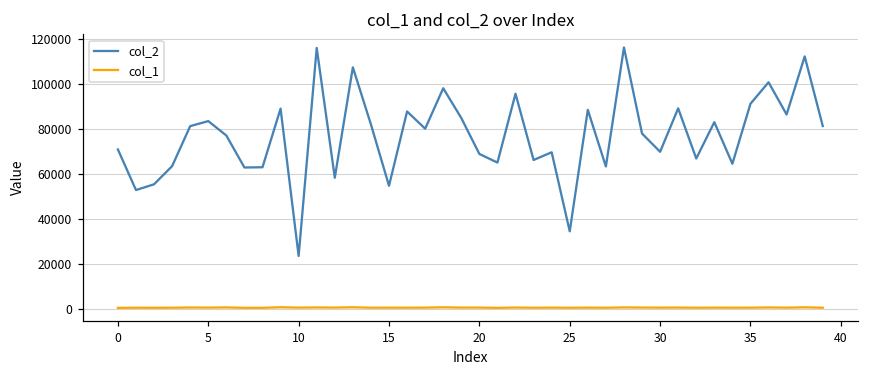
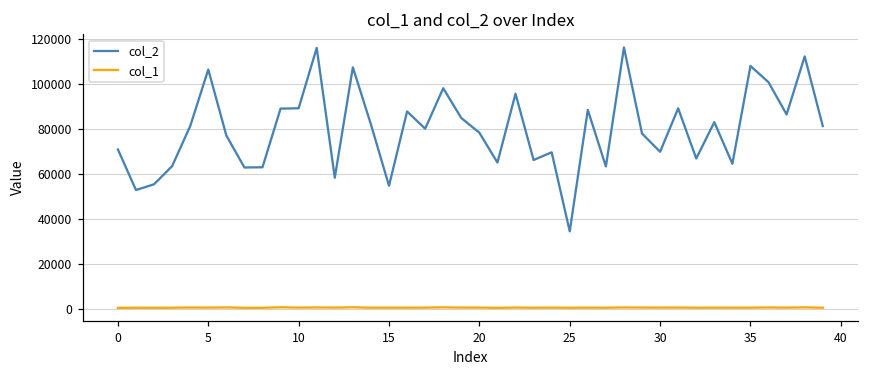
  {
    "col_2": {
      "0": 71000,
-     "5": 83000,
-     "10": 24000,
+     "5": 106000,
+     "10": 89000,
      "15": 55000,
-     "20": 69000,
+     "20": 78000,
      "25": 34000,
      "30": 70000,
-     "35": 91000
+     "35": 108000
    },
    "col_1": {
      "0": 0,
      "5": 1000,
      "10": 1000,
      "15": 1000,
      "20": 1000,
      "25": 1000,
      "30": 1000,
      "35": 1000
    }
  }
